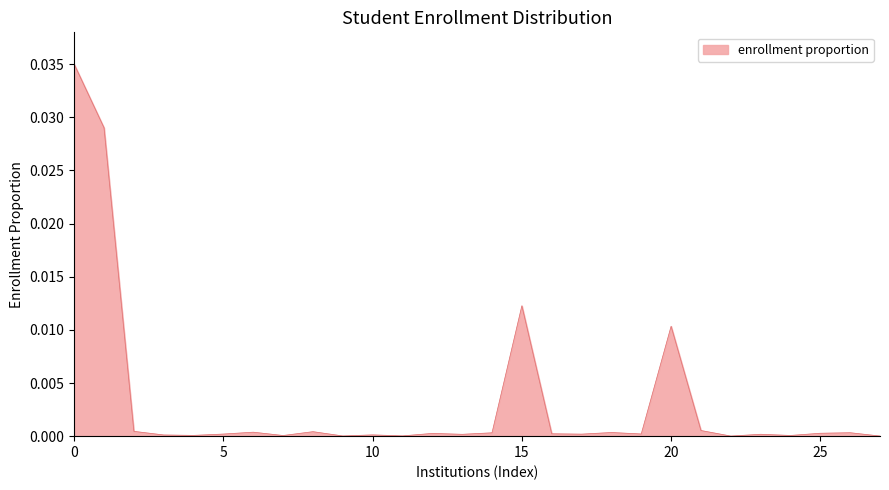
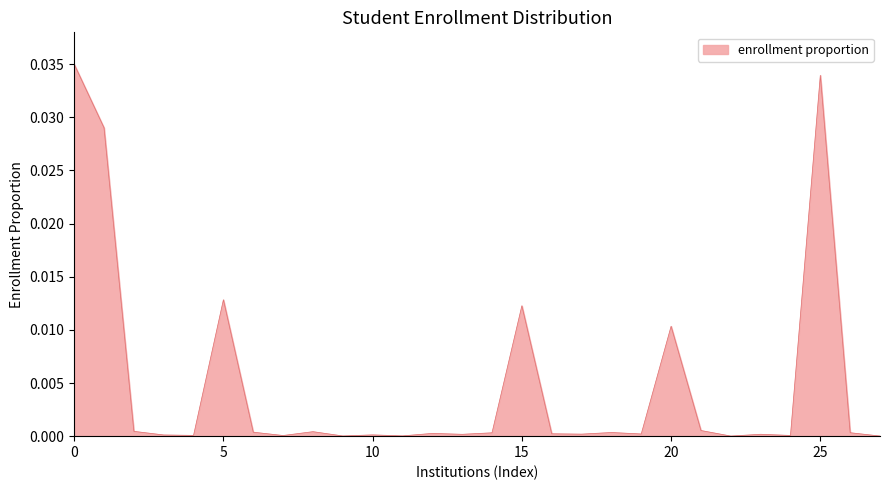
  {
    "0": 0.0350,
-   "5": 0.0002,
+   "5": 0.0128,
    "10": 0.0001,
    "15": 0.0123,
    "20": 0.0103,
-   "25": 0.0003
+   "25": 0.0340
  }
